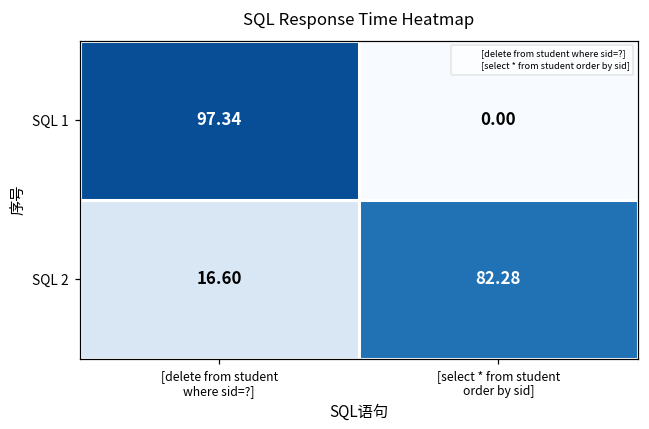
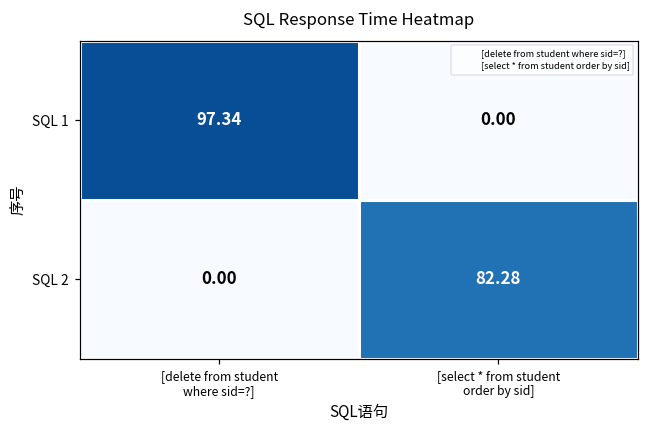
  {
    "SQL 1": {
      "[delete from student where sid=?]": 97.34,
      "[select * from student order by sid]": 0.00
    },
    "SQL 2": {
-     "[delete from student where sid=?]": 16.60,
+     "[delete from student where sid=?]": 0.00,
      "[select * from student order by sid]": 82.28
    }
  }
